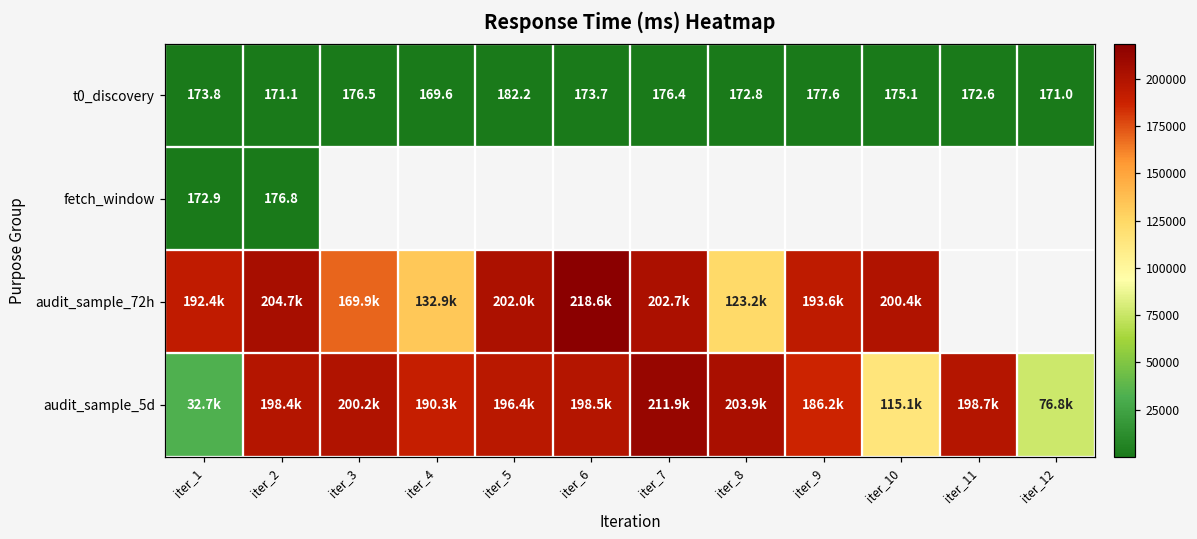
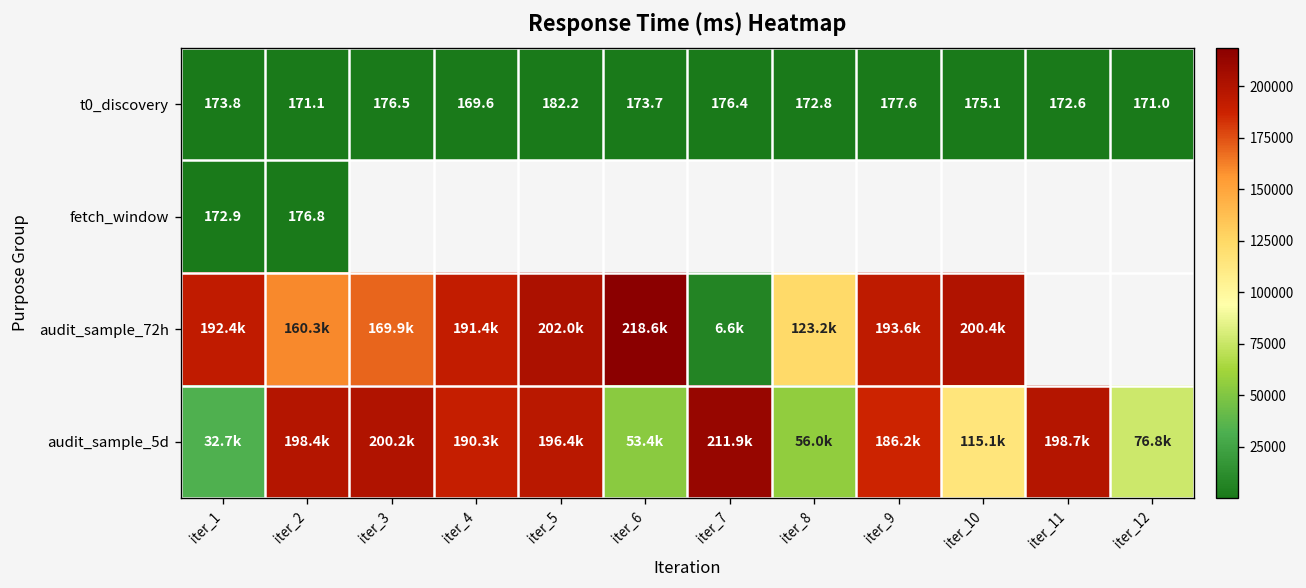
  {
    "t0_discovery": {
      "iter_1": "173.8",
      "iter_2": "171.1",
      "iter_3": "176.5",
      "iter_4": "169.6",
      "iter_5": "182.2",
      "iter_6": "173.7",
      "iter_7": "176.4",
      "iter_8": "172.8",
      "iter_9": "177.6",
      "iter_10": "175.1",
      "iter_11": "172.6",
      "iter_12": "171.0"
    },
    "fetch_window": {
      "iter_1": "172.9",
      "iter_2": "176.8"
    },
    "audit_sample_72h": {
      "iter_1": "192.4k",
-     "iter_2": "204.7k",
+     "iter_2": "160.3k",
      "iter_3": "169.9k",
-     "iter_4": "132.9k",
+     "iter_4": "191.4k",
      "iter_5": "202.0k",
      "iter_6": "218.6k",
-     "iter_7": "202.7k",
+     "iter_7": "6.6k",
      "iter_8": "123.2k",
      "iter_9": "193.6k",
      "iter_10": "200.4k"
    },
    "audit_sample_5d": {
      "iter_1": "32.7k",
      "iter_2": "198.4k",
      "iter_3": "200.2k",
      "iter_4": "190.3k",
      "iter_5": "196.4k",
-     "iter_6": "198.5k",
+     "iter_6": "53.4k",
      "iter_7": "211.9k",
-     "iter_8": "203.9k",
+     "iter_8": "56.0k",
      "iter_9": "186.2k",
      "iter_10": "115.1k",
      "iter_11": "198.7k",
      "iter_12": "76.8k"
    }
  }
